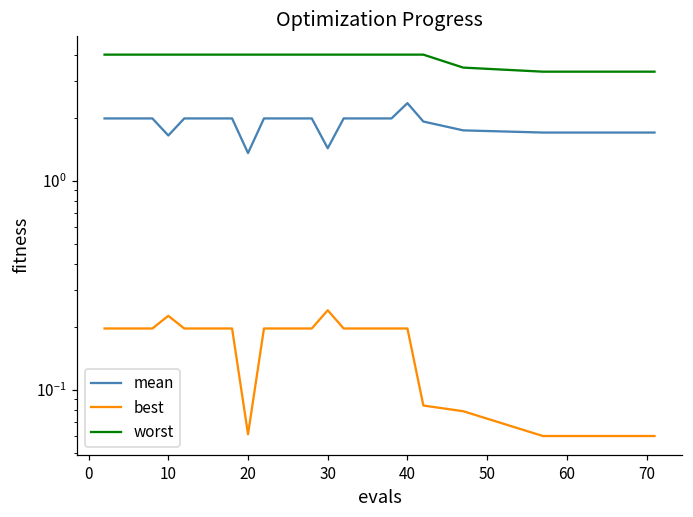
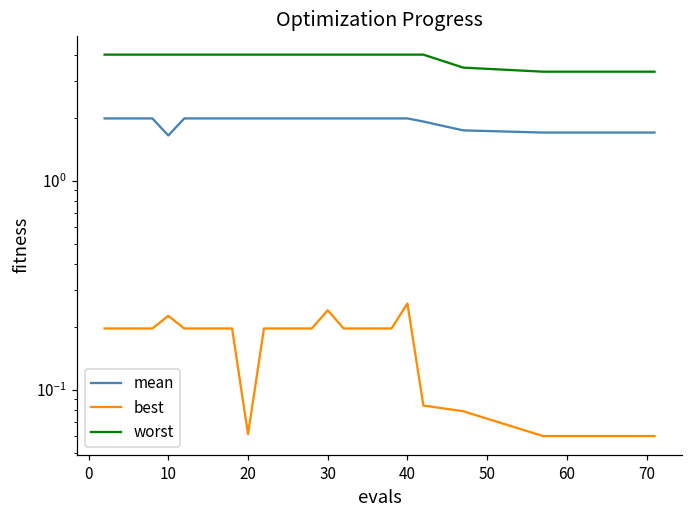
  {
    "mean": {
      "10": 1.6,
-     "20": 1.4,
-     "30": 1.4,
-     "40": 2.3
+     "20": 2.0,
+     "30": 2.0,
+     "40": 2.0
    },
    "best": {
      "10": 0.23,
      "20": 0.06,
      "30": 0.24,
-     "40": 0.20
+     "40": 0.26
    },
    "worst": {
      "10": 4.0,
      "20": 4.0,
      "30": 4.0,
      "40": 4.0
    }
  }
